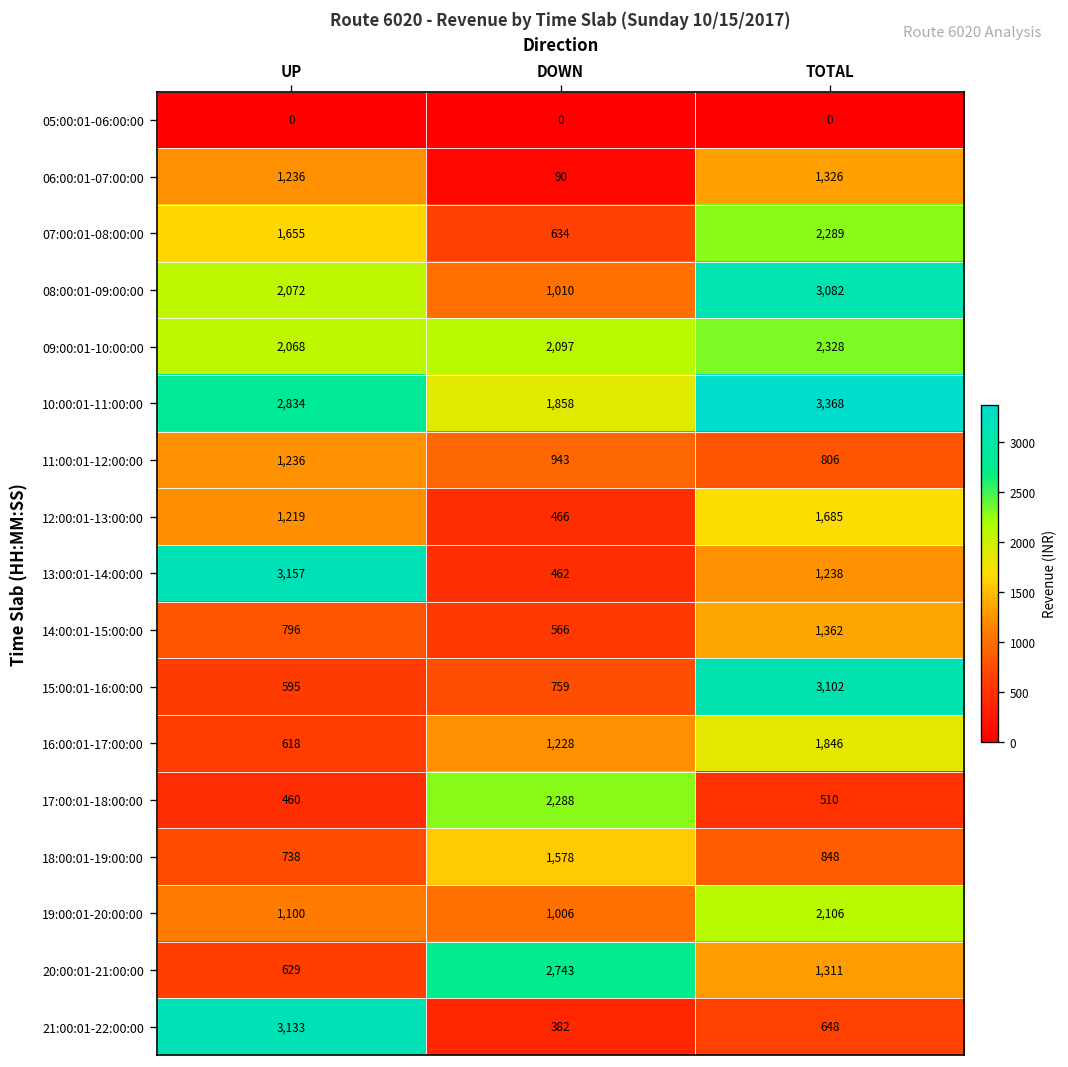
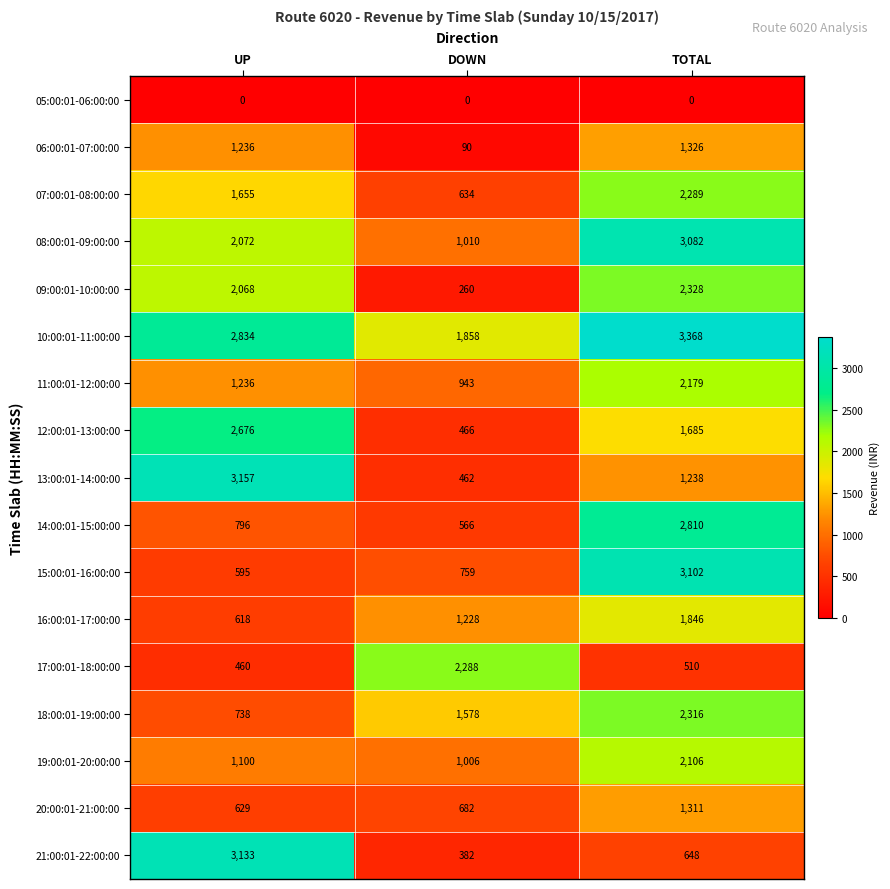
  {
    "05:00:01-06:00:00": {
      "UP": "0",
      "DOWN": "0",
      "TOTAL": "0"
    },
    "06:00:01-07:00:00": {
      "UP": "1,236",
      "DOWN": "90",
      "TOTAL": "1,326"
    },
    "07:00:01-08:00:00": {
      "UP": "1,655",
      "DOWN": "634",
      "TOTAL": "2,289"
    },
    "08:00:01-09:00:00": {
      "UP": "2,072",
      "DOWN": "1,010",
      "TOTAL": "3,082"
    },
    "09:00:01-10:00:00": {
      "UP": "2,068",
-     "DOWN": "2,097",
+     "DOWN": "260",
      "TOTAL": "2,328"
    },
    "10:00:01-11:00:00": {
      "UP": "2,834",
      "DOWN": "1,858",
      "TOTAL": "3,368"
    },
    "11:00:01-12:00:00": {
      "UP": "1,236",
      "DOWN": "943",
-     "TOTAL": "806"
+     "TOTAL": "2,179"
    },
    "12:00:01-13:00:00": {
-     "UP": "1,219",
+     "UP": "2,676",
      "DOWN": "466",
      "TOTAL": "1,685"
    },
    "13:00:01-14:00:00": {
      "UP": "3,157",
      "DOWN": "462",
      "TOTAL": "1,238"
    },
    "14:00:01-15:00:00": {
      "UP": "796",
      "DOWN": "566",
-     "TOTAL": "1,362"
+     "TOTAL": "2,810"
    },
    "15:00:01-16:00:00": {
      "UP": "595",
      "DOWN": "759",
      "TOTAL": "3,102"
    },
    "16:00:01-17:00:00": {
      "UP": "618",
      "DOWN": "1,228",
      "TOTAL": "1,846"
    },
    "17:00:01-18:00:00": {
      "UP": "460",
      "DOWN": "2,288",
      "TOTAL": "510"
    },
    "18:00:01-19:00:00": {
      "UP": "738",
      "DOWN": "1,578",
-     "TOTAL": "848"
+     "TOTAL": "2,316"
    },
    "19:00:01-20:00:00": {
      "UP": "1,100",
      "DOWN": "1,006",
      "TOTAL": "2,106"
    },
    "20:00:01-21:00:00": {
      "UP": "629",
-     "DOWN": "2,743",
+     "DOWN": "682",
      "TOTAL": "1,311"
    },
    "21:00:01-22:00:00": {
      "UP": "3,133",
      "DOWN": "382",
      "TOTAL": "648"
    }
  }
